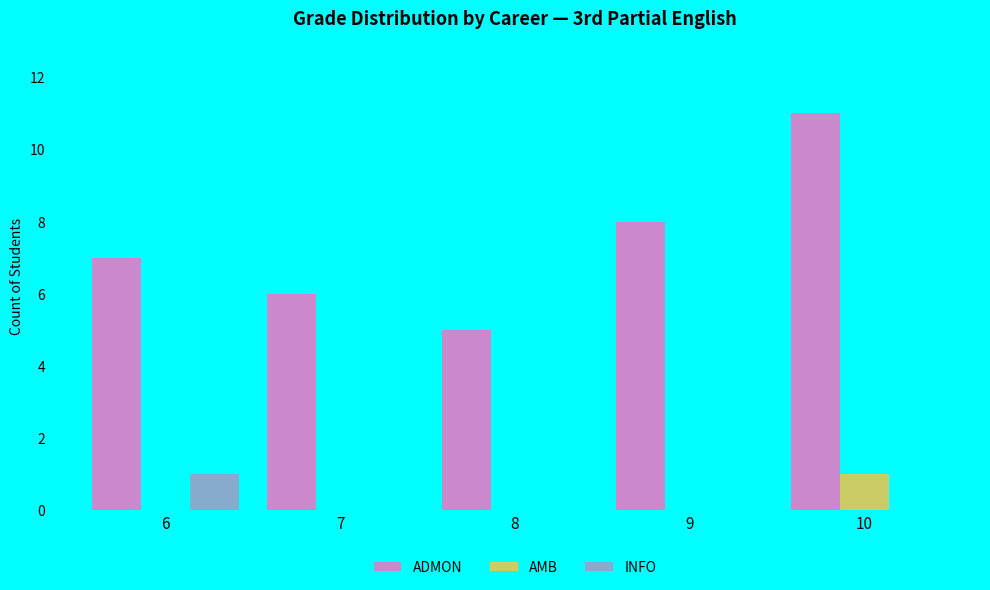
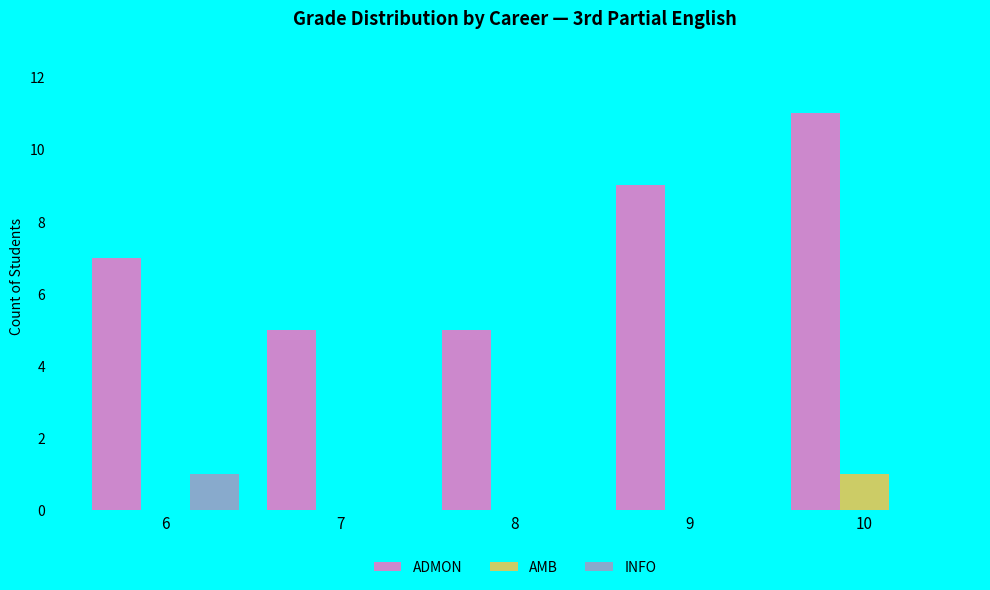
  {
    "ADMON": {
      "6": 7,
-     "7": 6,
+     "7": 5,
      "8": 5,
-     "9": 8,
+     "9": 9,
      "10": 11
    },
    "AMB": {
      "6": 0,
      "7": 0,
      "8": 0,
      "9": 0,
      "10": 1
    },
    "INFO": {
      "6": 1,
      "7": 0,
      "8": 0,
      "9": 0,
      "10": 0
    }
  }
